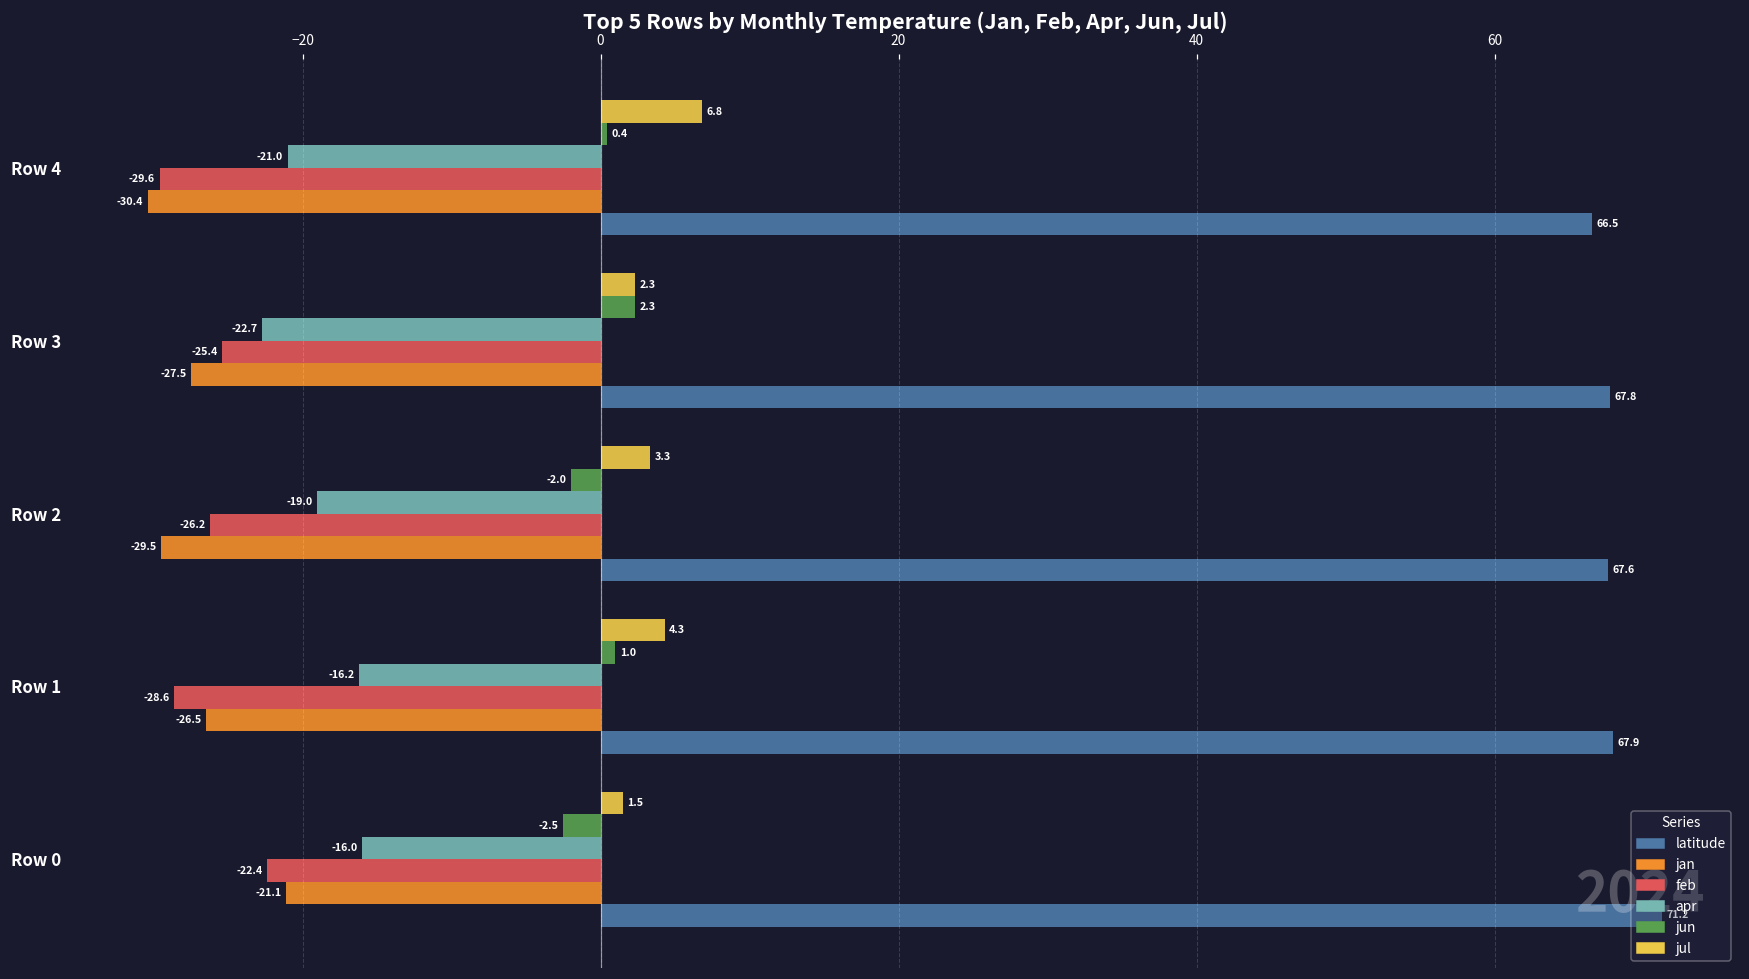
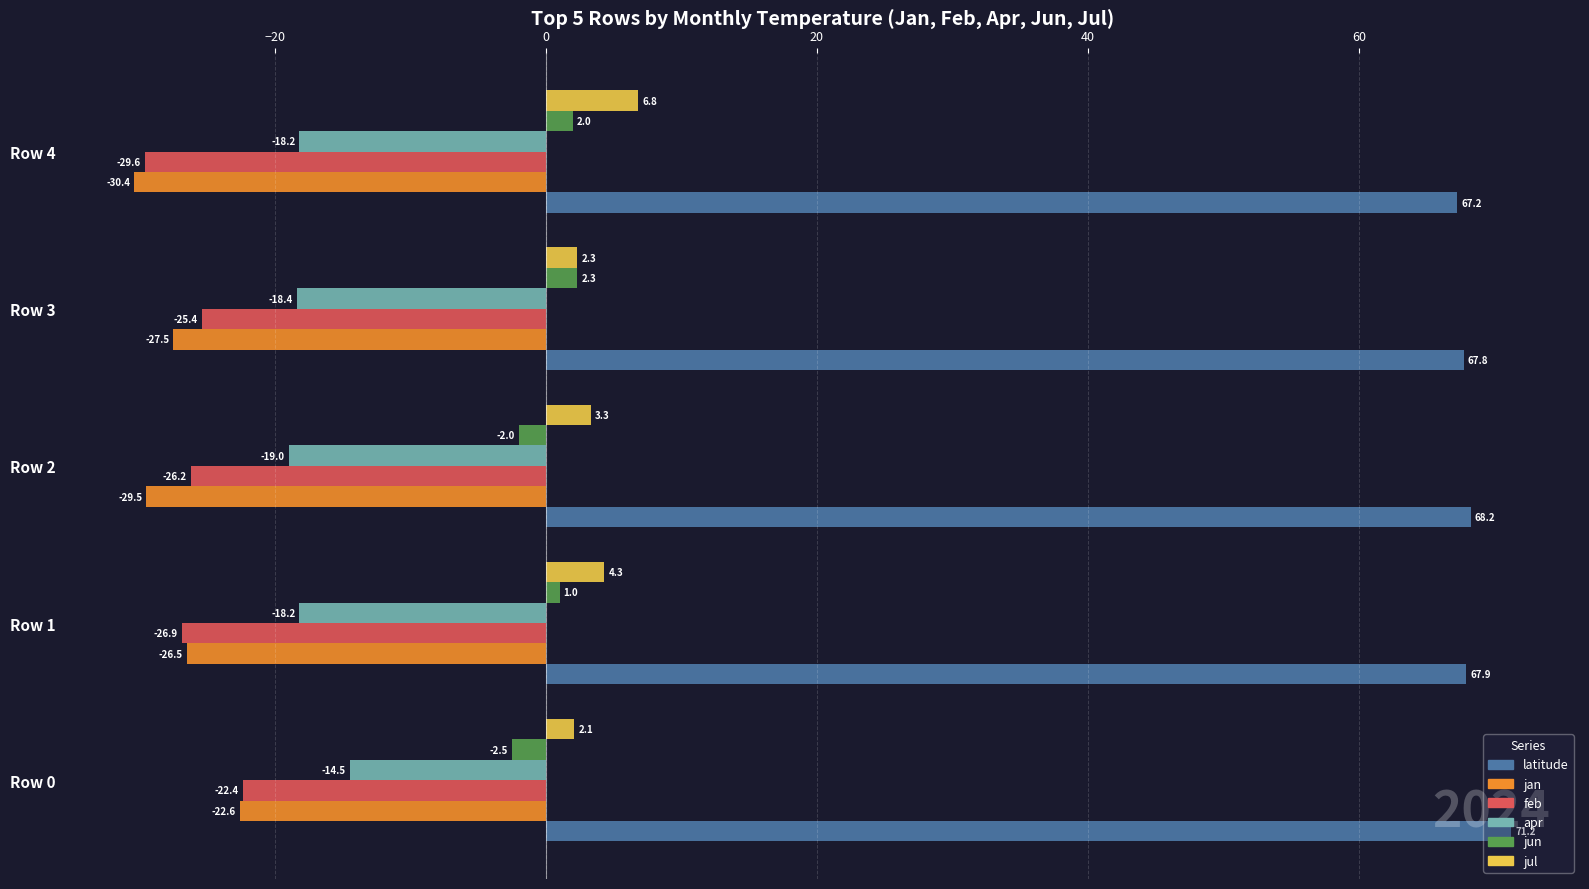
  {
    "latitude": {
-     "Row 4": 66.5,
+     "Row 4": 67.2,
      "Row 3": 67.8,
-     "Row 2": 67.6,
+     "Row 2": 68.2,
      "Row 1": 67.9
    },
    "jan": {
      "Row 4": -30.4,
      "Row 3": -27.5,
      "Row 2": -29.5,
      "Row 1": -26.5,
-     "Row 0": -21.1
+     "Row 0": -22.6
    },
    "feb": {
      "Row 4": -29.6,
      "Row 3": -25.4,
      "Row 2": -26.2,
-     "Row 1": -28.6,
+     "Row 1": -26.9,
      "Row 0": -22.4
    },
    "apr": {
-     "Row 4": -21.0,
-     "Row 3": -22.7,
+     "Row 4": -18.2,
+     "Row 3": -18.4,
      "Row 2": -19.0,
-     "Row 1": -16.2,
-     "Row 0": -16.0
+     "Row 1": -18.2,
+     "Row 0": -14.5
    },
    "jun": {
-     "Row 4": 0.4,
+     "Row 4": 2.0,
      "Row 3": 2.3,
      "Row 2": -2.0,
      "Row 1": 1.0,
      "Row 0": -2.5
    },
    "jul": {
      "Row 4": 6.8,
      "Row 3": 2.3,
      "Row 2": 3.3,
      "Row 1": 4.3,
-     "Row 0": 1.5
+     "Row 0": 2.1
    }
  }
